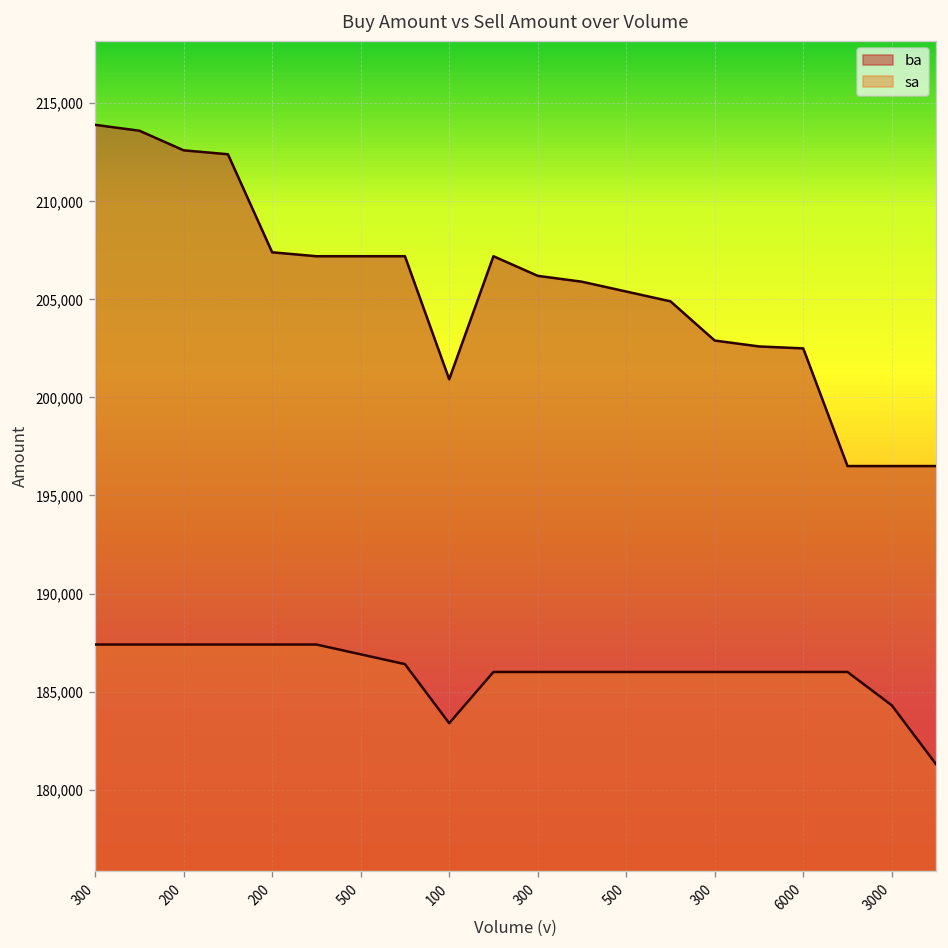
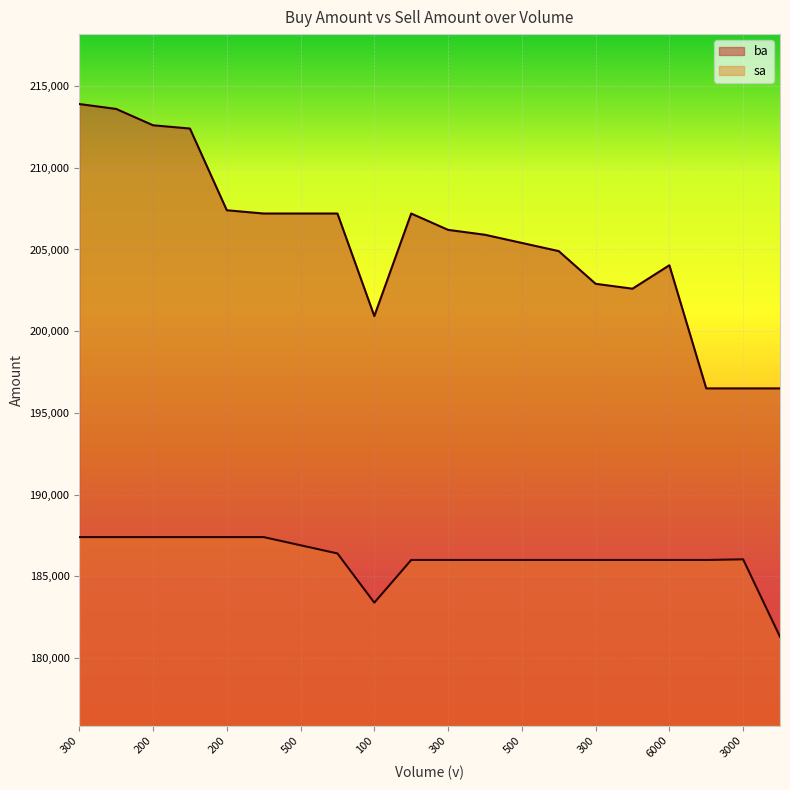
  {
    "ba": {
      "100": "200,900",
-     "6000": "202,500",
+     "6000": "204,000",
      "3000": "196,500"
    },
    "sa": {
      "100": "183,400",
      "6000": "186,000",
-     "3000": "184,300"
+     "3000": "186,000"
    }
  }
